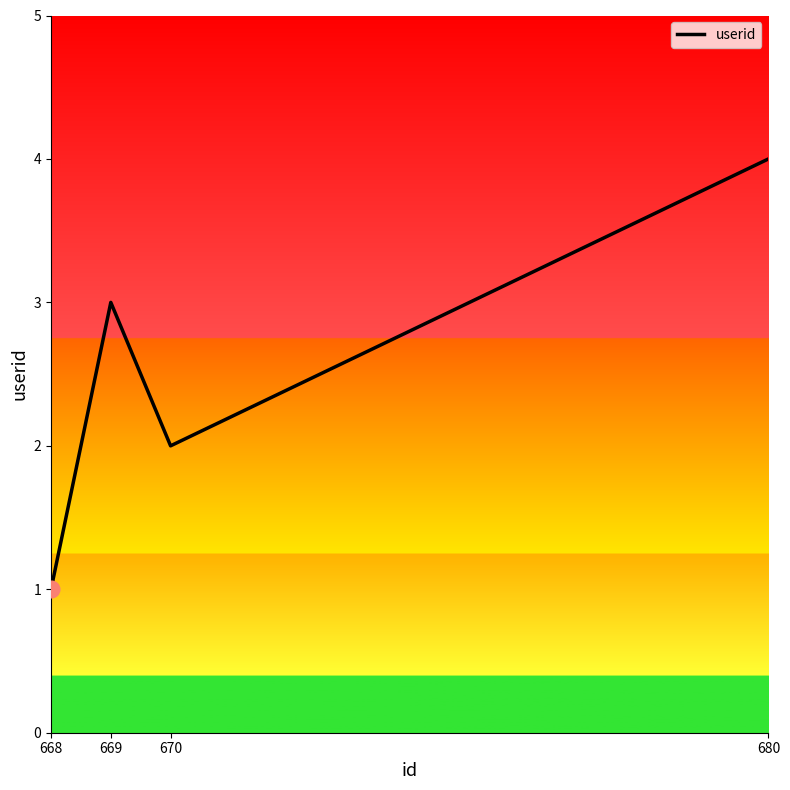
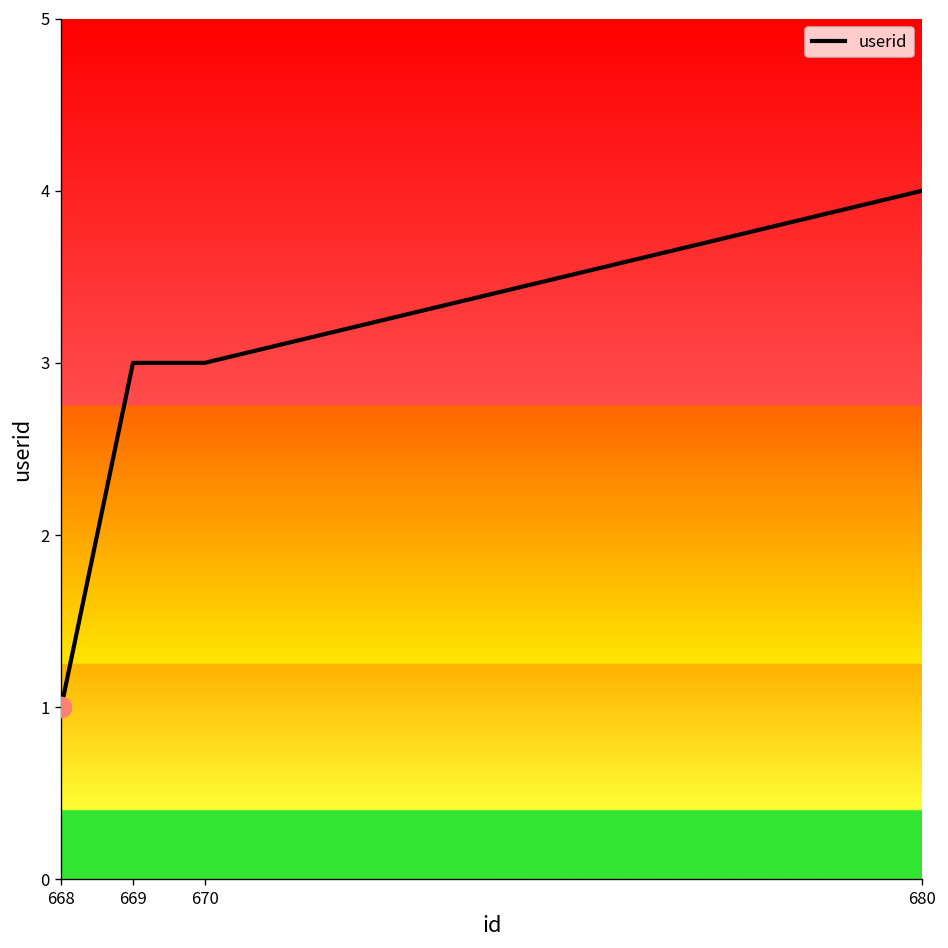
  {
    "userid": {
      "669": 3,
-     "670": 2,
+     "670": 3,
      "680": 4
    }
  }
